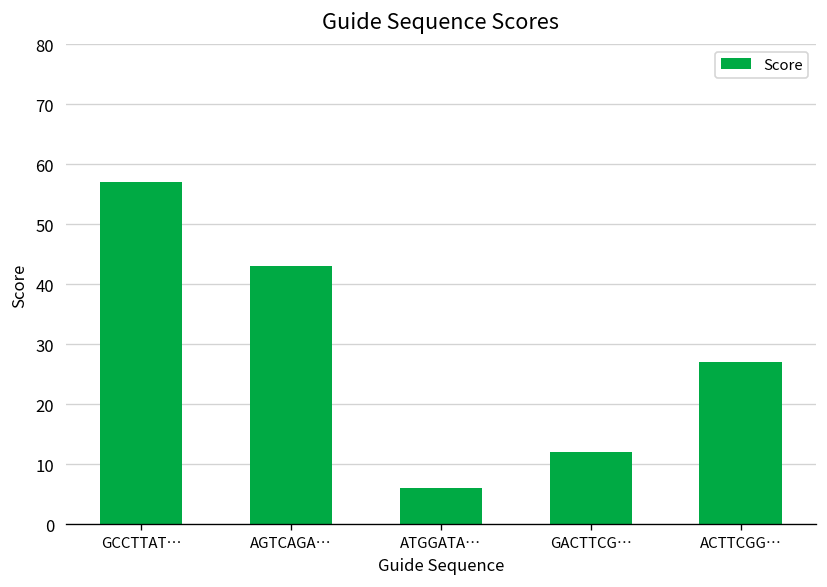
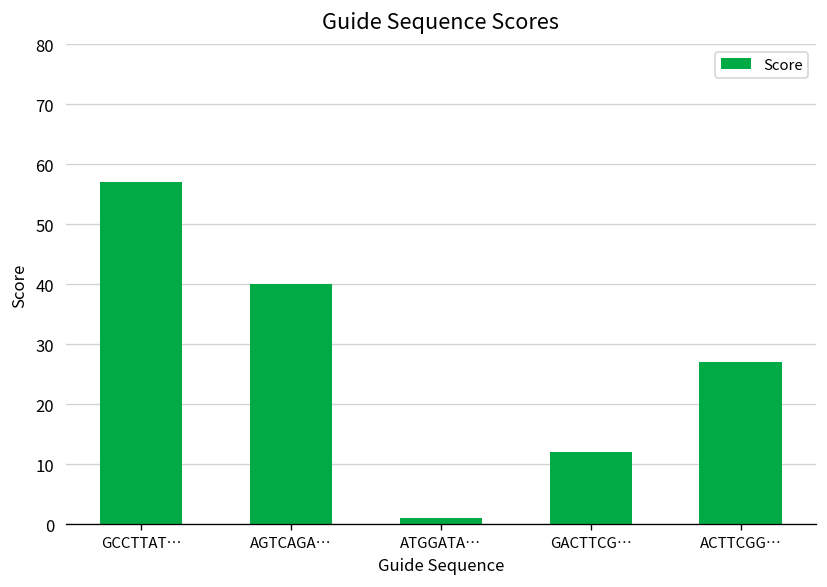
  {
    "GCCTTAT…": 57,
-   "AGTCAGA…": 43,
-   "ATGGATA…": 6,
+   "AGTCAGA…": 40,
+   "ATGGATA…": 1,
    "GACTTCG…": 12,
    "ACTTCGG…": 27
  }
